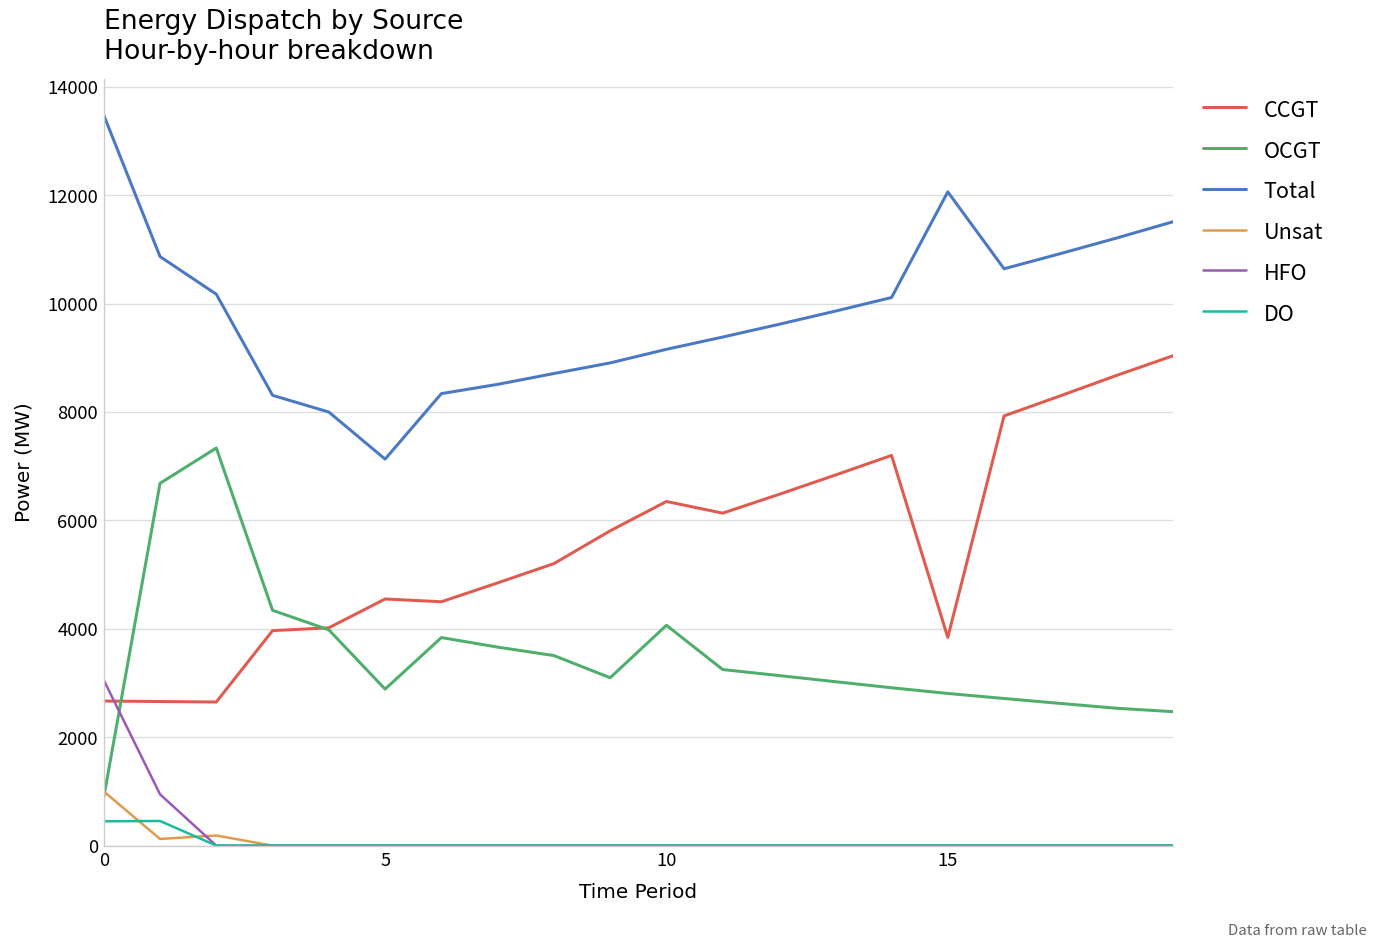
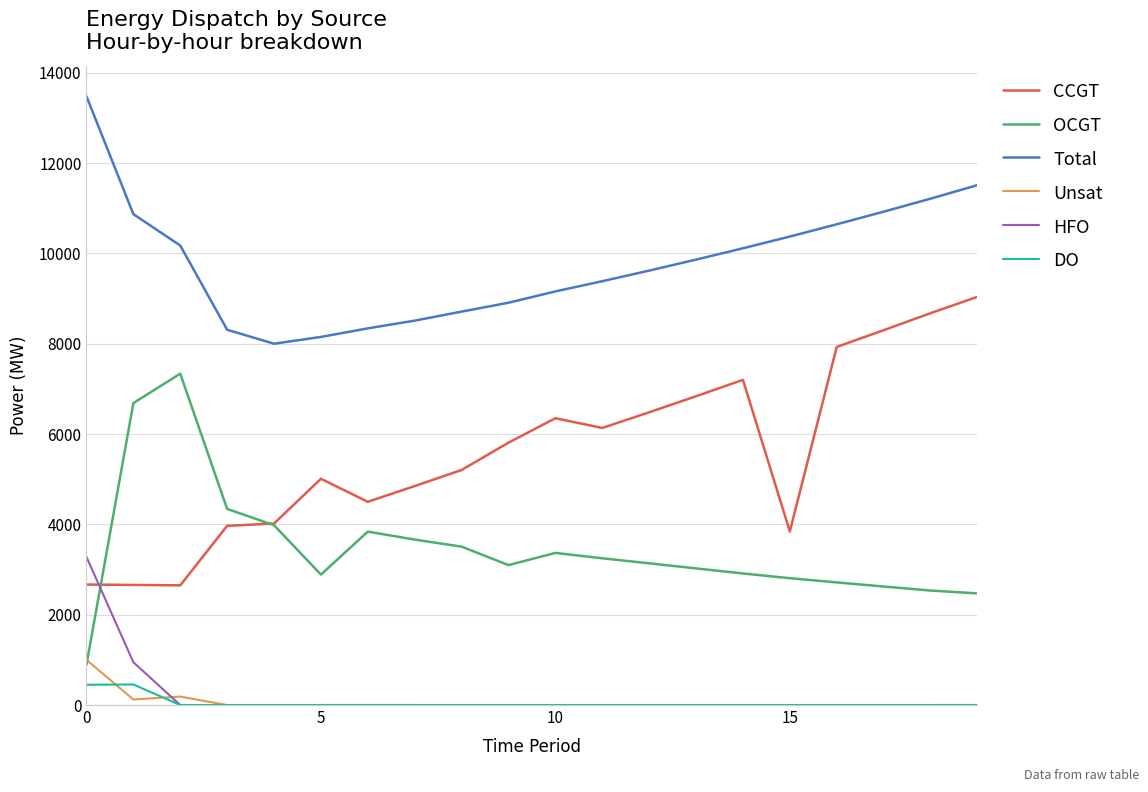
  {
    "CCGT": {
      "0": 2700,
-     "5": 4600,
+     "5": 5000,
      "10": 6400,
      "15": 3800
    },
    "OCGT": {
      "0": 900,
      "5": 2900,
-     "10": 4100,
+     "10": 3400,
      "15": 2800
    },
    "Total": {
      "0": 13500,
-     "5": 7100,
+     "5": 8200,
      "10": 9200,
-     "15": 12100
+     "15": 10400
    },
    "Unsat": {
      "0": 1000
    },
    "HFO": {
-     "0": 3100
+     "0": 3300
    },
    "DO": {
      "0": 400
    }
  }
